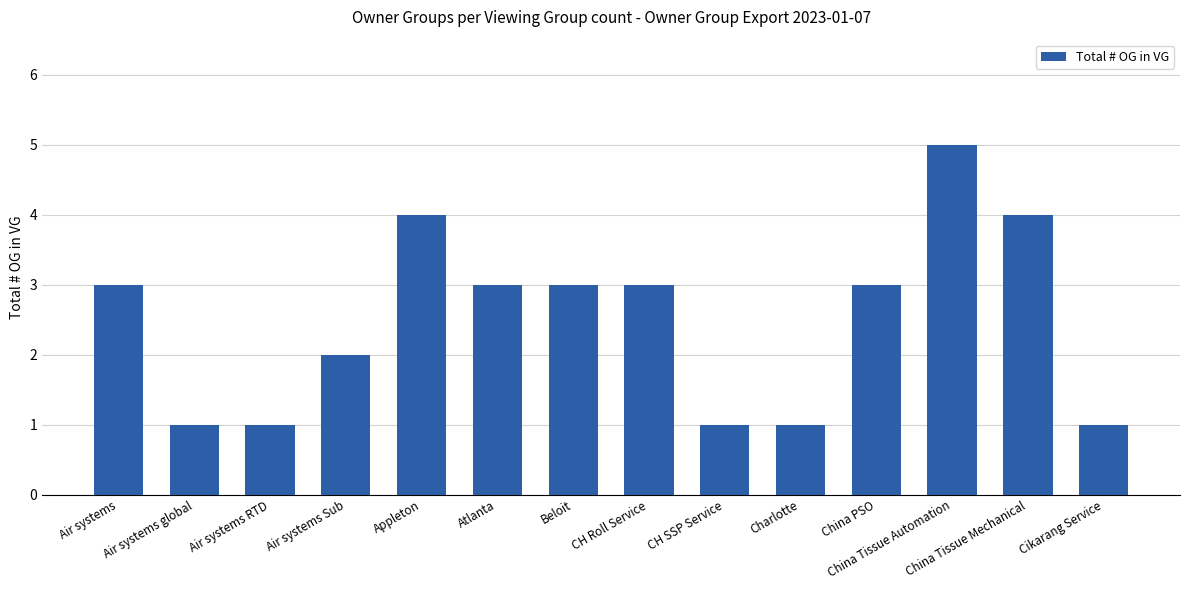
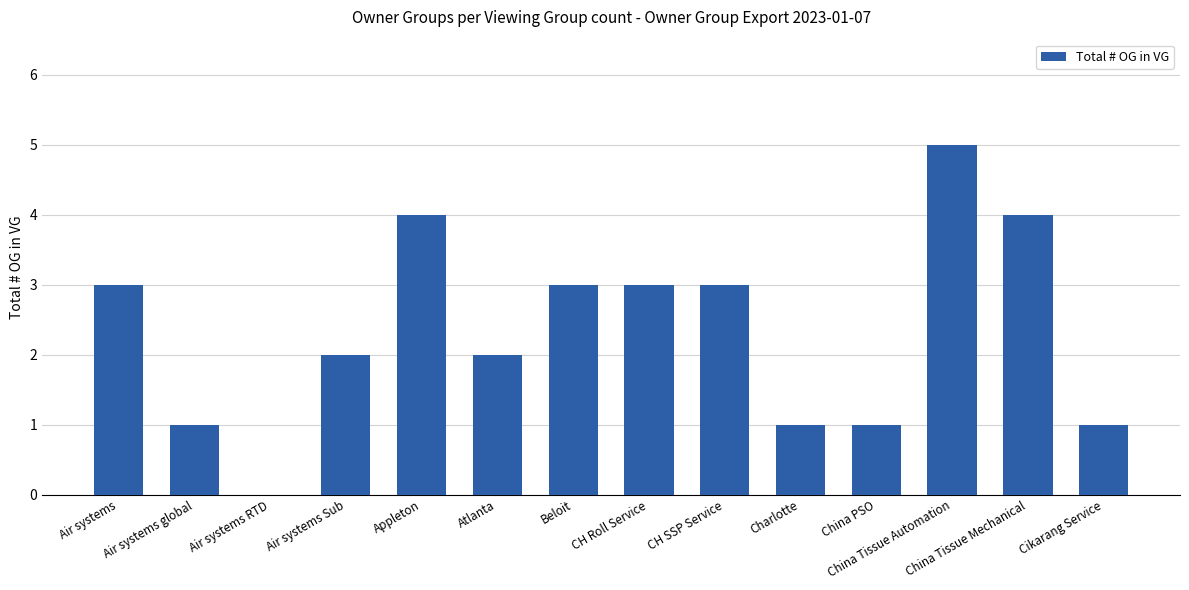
  {
    "Air systems": 3,
    "Air systems global": 1,
-   "Air systems RTD": 1,
+   "Air systems RTD": 0,
    "Air systems Sub": 2,
    "Appleton": 4,
-   "Atlanta": 3,
+   "Atlanta": 2,
    "Beloit": 3,
    "CH Roll Service": 3,
-   "CH SSP Service": 1,
+   "CH SSP Service": 3,
    "Charlotte": 1,
-   "China PSO": 3,
+   "China PSO": 1,
    "China Tissue Automation": 5,
    "China Tissue Mechanical": 4,
    "Cikarang Service": 1
  }
